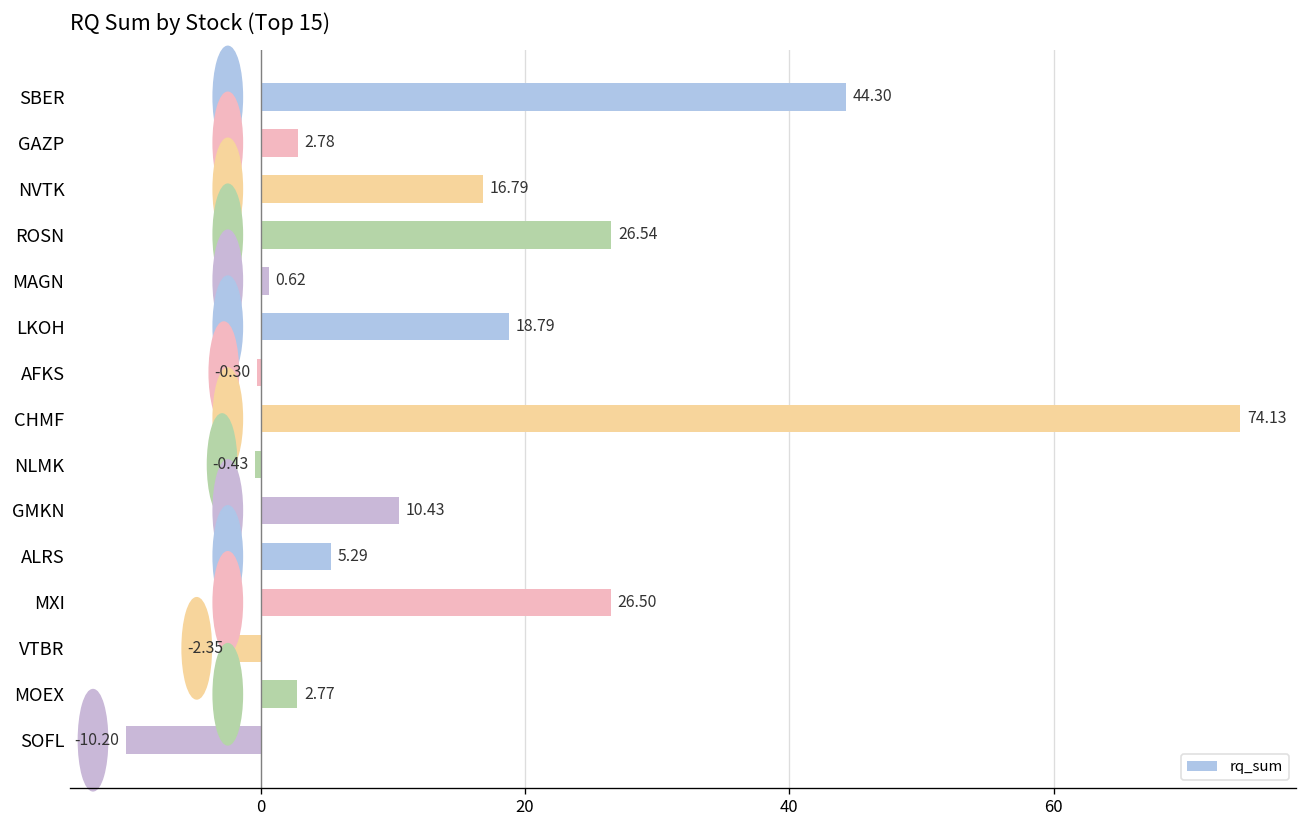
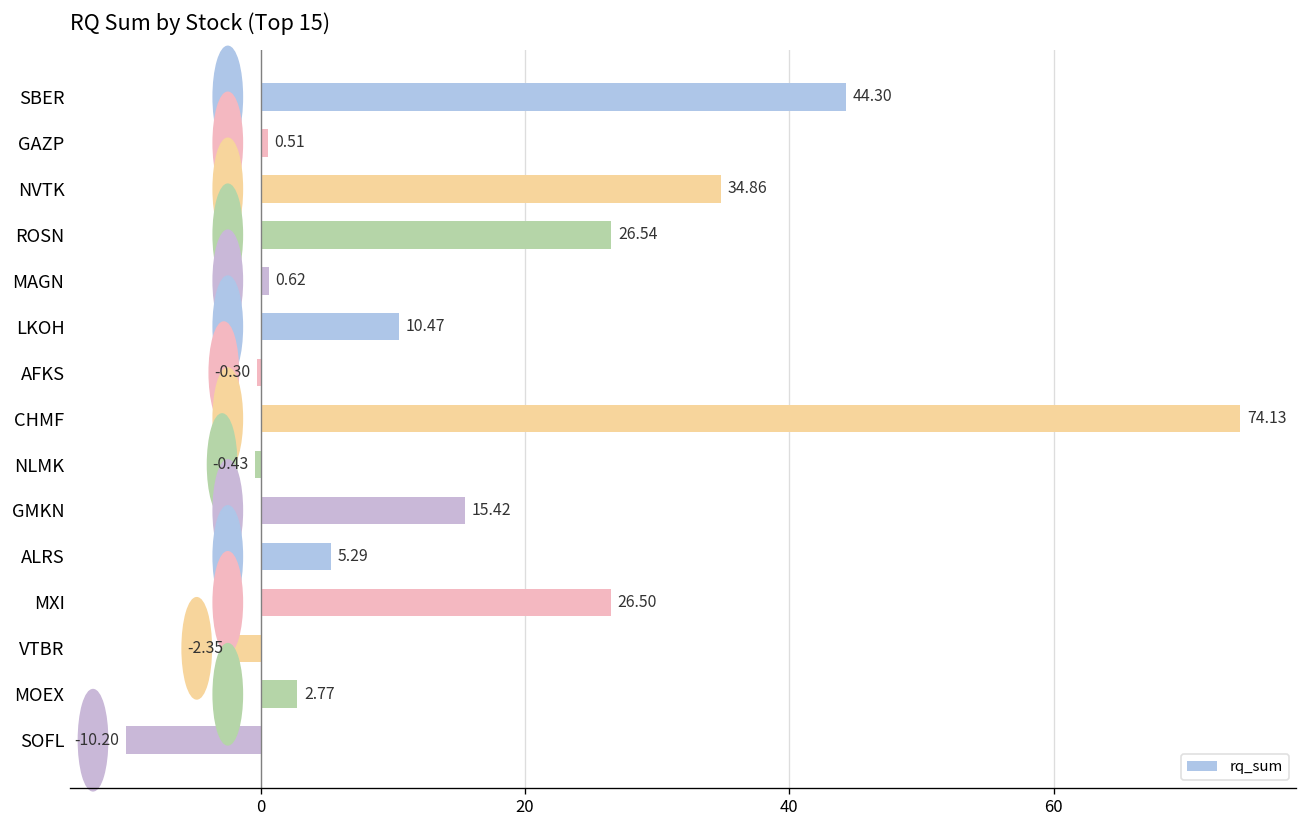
  {
    "SBER": 44.30,
-   "GAZP": 2.78,
-   "NVTK": 16.79,
+   "GAZP": 0.51,
+   "NVTK": 34.86,
    "ROSN": 26.54,
    "MAGN": 0.62,
-   "LKOH": 18.79,
+   "LKOH": 10.47,
    "CHMF": 74.13,
-   "GMKN": 10.43,
+   "GMKN": 15.42,
    "ALRS": 5.29,
    "MXI": 26.50,
    "MOEX": 2.77
  }
